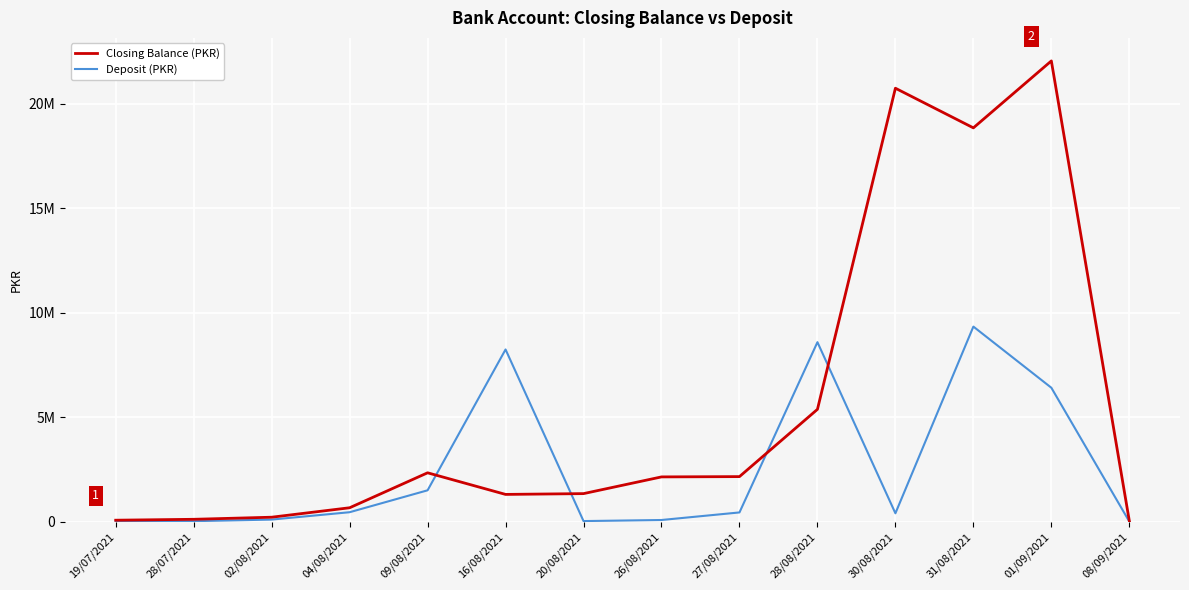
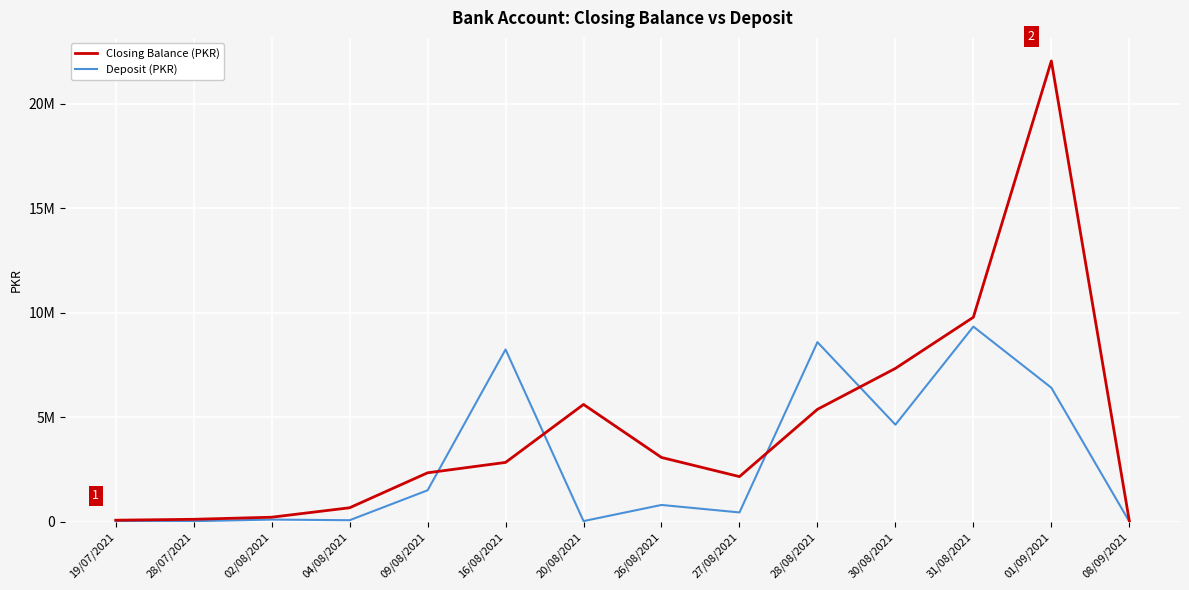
  {
    "Closing Balance (PKR)": {
      "04/08/2021": 700000,
      "09/08/2021": 2300000,
-     "16/08/2021": 1300000,
-     "20/08/2021": 1300000,
-     "26/08/2021": 2100000,
+     "16/08/2021": 2800000,
+     "20/08/2021": 5600000,
+     "26/08/2021": 3100000,
      "27/08/2021": 2200000,
      "28/08/2021": 5400000,
-     "30/08/2021": 20700000,
-     "31/08/2021": 18800000
+     "30/08/2021": 7300000,
+     "31/08/2021": 9800000
    },
    "Deposit (PKR)": {
-     "04/08/2021": 500000,
+     "04/08/2021": 100000,
      "09/08/2021": 1500000,
      "16/08/2021": 8200000,
      "20/08/2021": 0,
-     "26/08/2021": 100000,
+     "26/08/2021": 800000,
      "27/08/2021": 400000,
      "28/08/2021": 8600000,
-     "30/08/2021": 400000,
+     "30/08/2021": 4600000,
      "31/08/2021": 9300000,
      "01/09/2021": 6400000
    }
  }
